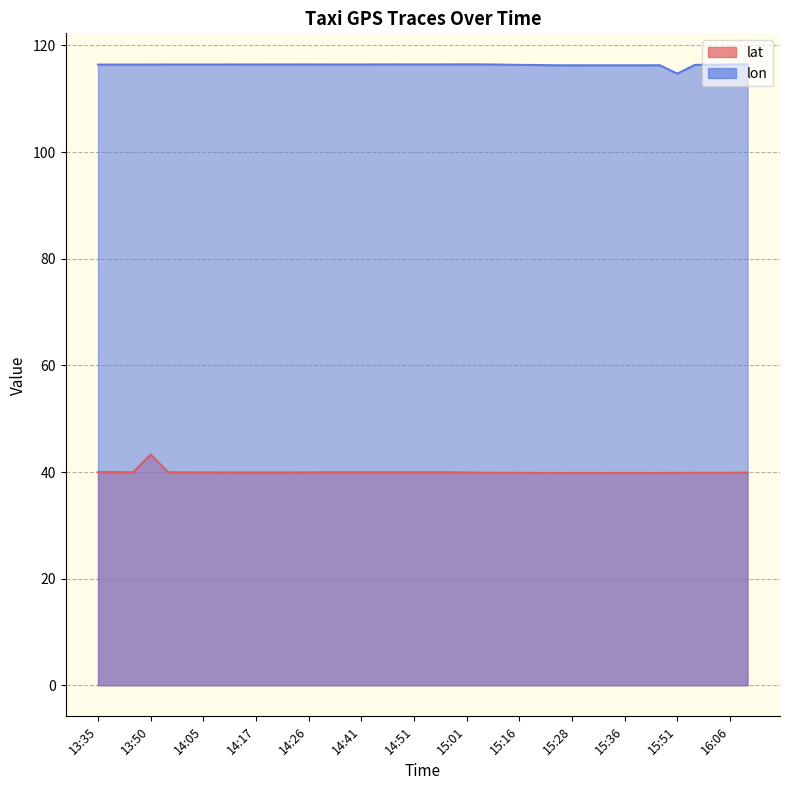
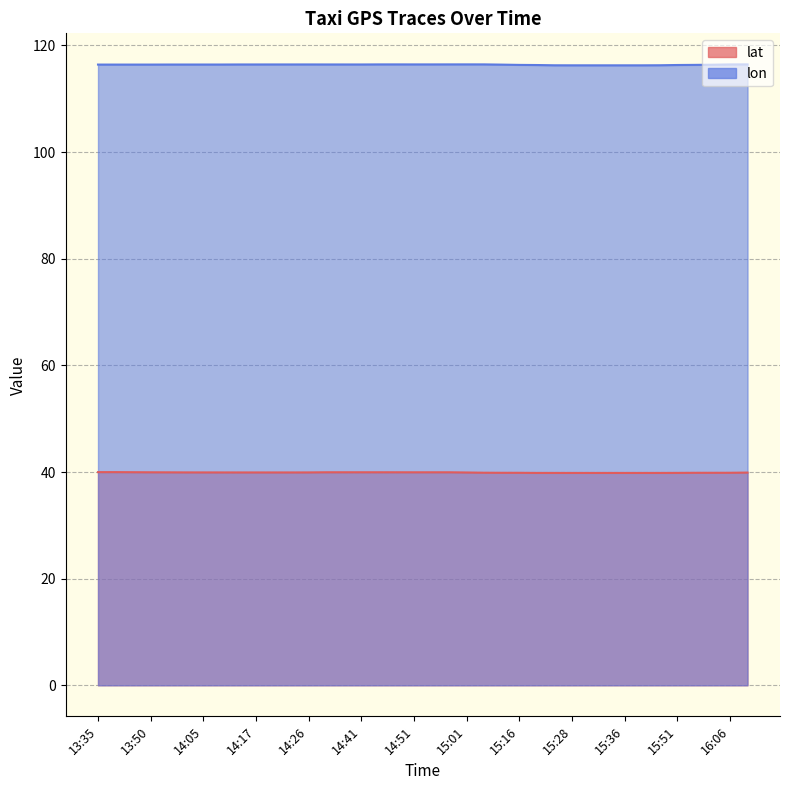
  {
    "lat": {
      "13:35": 40,
-     "13:50": 43,
+     "13:50": 40,
      "14:05": 40,
      "14:17": 40,
      "14:26": 40,
      "14:41": 40,
      "15:01": 40,
      "15:16": 40,
      "15:28": 40,
      "15:51": 40,
      "16:06": 40
    },
    "lon": {
      "13:35": 116,
      "13:50": 116,
      "14:05": 116,
      "14:17": 116,
      "14:26": 116,
      "14:41": 116,
      "15:01": 116,
      "15:16": 116,
      "15:28": 116,
-     "15:51": 115
+     "15:51": 116
    }
  }
